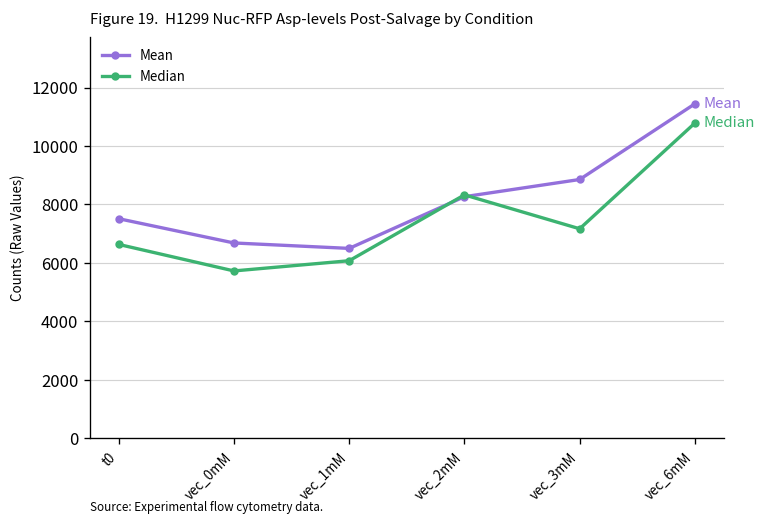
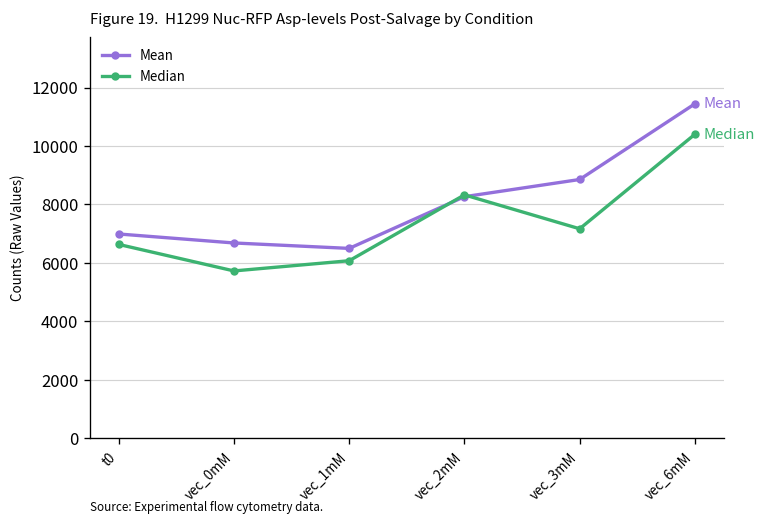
  {
    "Mean": {
-     "t0": 7500,
+     "t0": 7000,
      "vec_0mM": 6700,
      "vec_1mM": 6500,
      "vec_3mM": 8900,
      "vec_6mM": 11400
    },
    "Median": {
      "t0": 6600,
      "vec_0mM": 5700,
      "vec_1mM": 6100,
      "vec_3mM": 7200,
-     "vec_6mM": 10800
+     "vec_6mM": 10400
    }
  }
